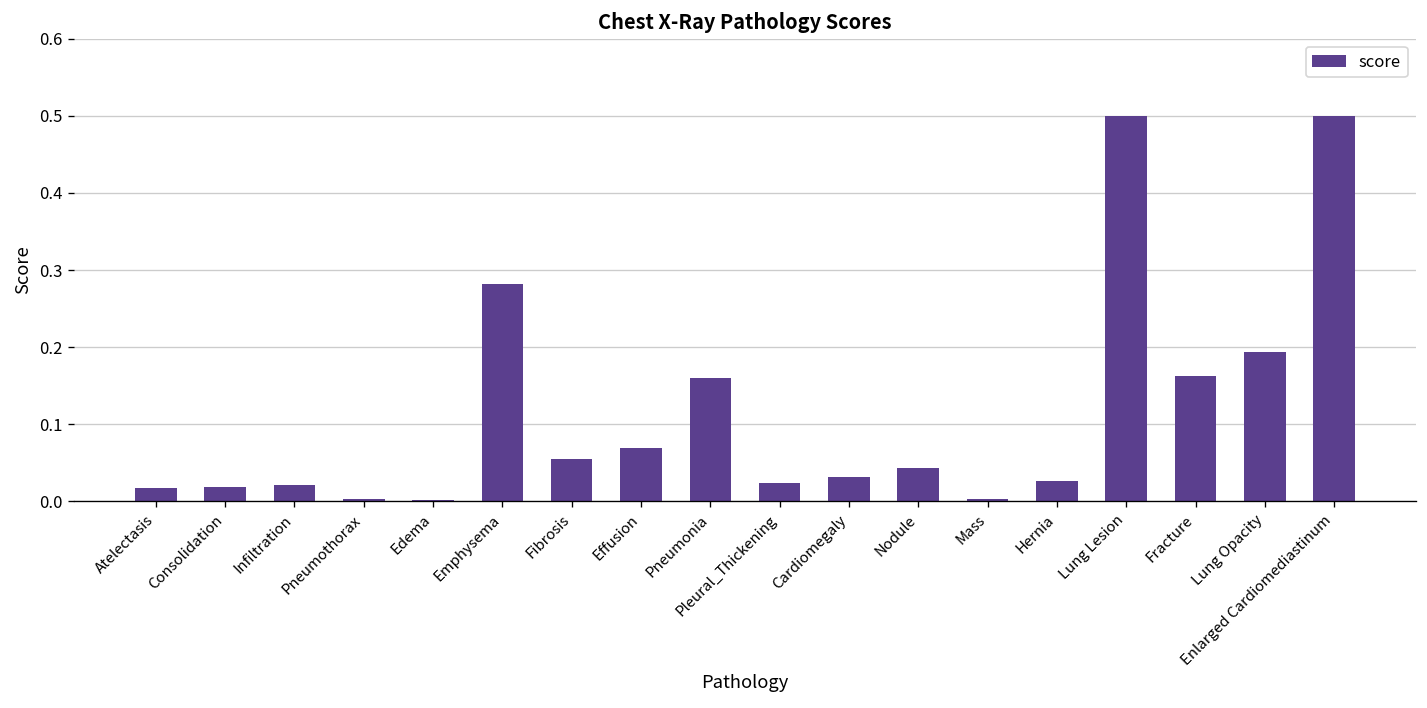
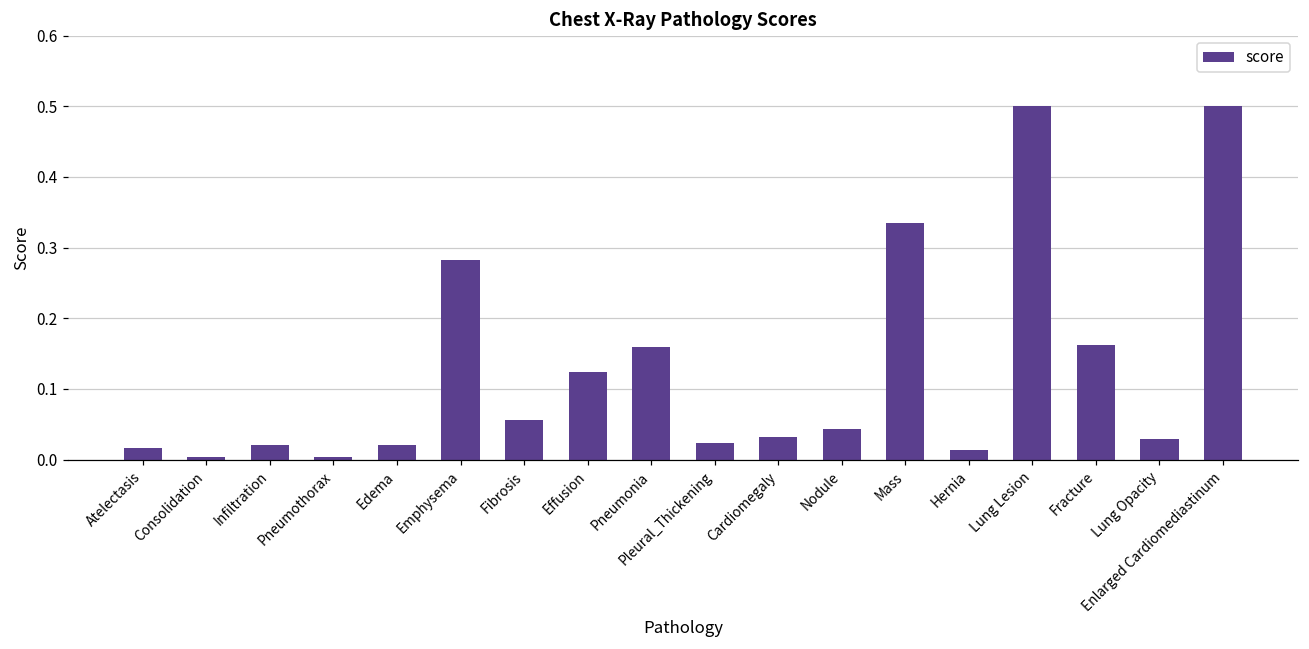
  {
    "Atelectasis": 0.02,
-   "Consolidation": 0.02,
+   "Consolidation": 0.00,
    "Infiltration": 0.02,
-   "Edema": 0.00,
+   "Edema": 0.02,
    "Emphysema": 0.28,
    "Fibrosis": 0.06,
-   "Effusion": 0.07,
+   "Effusion": 0.12,
    "Pneumonia": 0.16,
    "Pleural_Thickening": 0.02,
    "Cardiomegaly": 0.03,
    "Nodule": 0.04,
-   "Mass": 0.00,
-   "Hernia": 0.03,
+   "Mass": 0.33,
+   "Hernia": 0.01,
    "Lung Lesion": 0.50,
    "Fracture": 0.16,
-   "Lung Opacity": 0.19,
+   "Lung Opacity": 0.03,
    "Enlarged Cardiomediastinum": 0.50
  }
